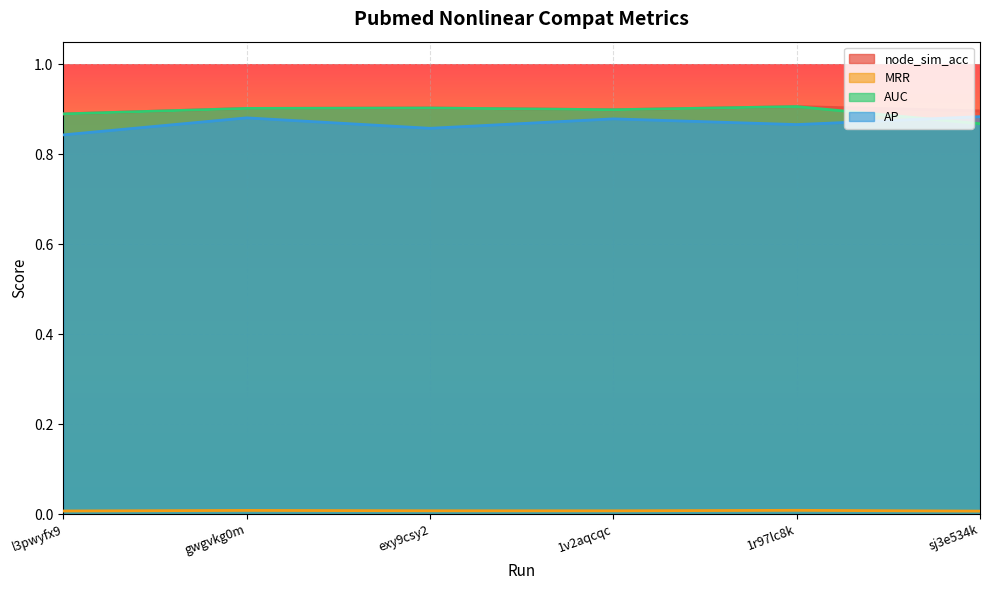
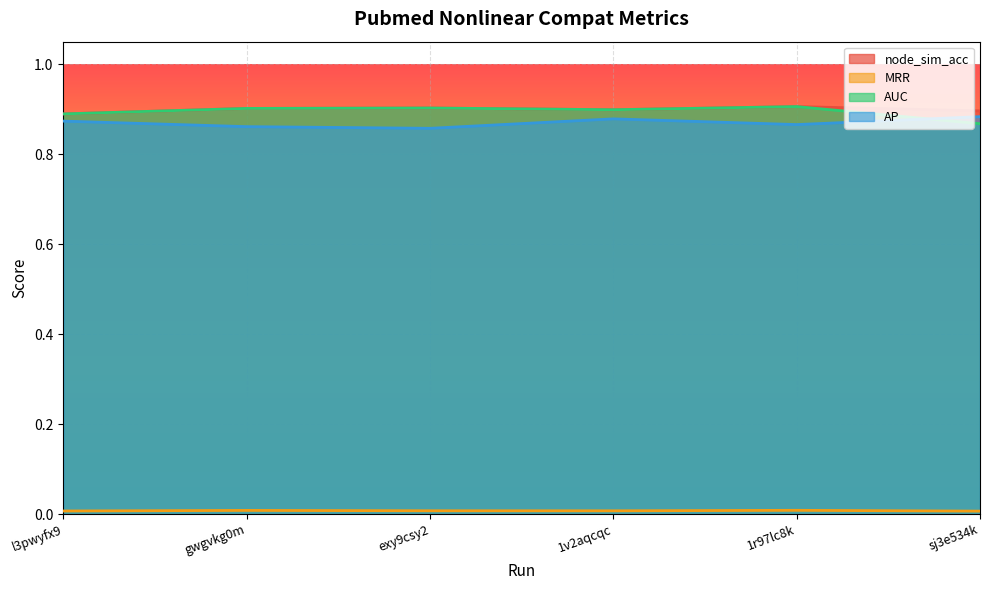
  {
    "node_sim_acc": {
      "sj3e534k": 0.90
    },
    "MRR": {
      "l3pwyfx9": 0.01,
      "gwgvkg0m": 0.01,
      "exy9csy2": 0.01,
      "1v2aqcqc": 0.01,
      "1r97lc8k": 0.01,
      "sj3e534k": 0.01
    },
    "AUC": {
      "sj3e534k": 0.87
    },
    "AP": {
-     "l3pwyfx9": 0.84,
-     "gwgvkg0m": 0.88,
+     "l3pwyfx9": 0.87,
+     "gwgvkg0m": 0.86,
      "exy9csy2": 0.86,
      "1v2aqcqc": 0.88,
      "1r97lc8k": 0.87,
      "sj3e534k": 0.88
    }
  }
